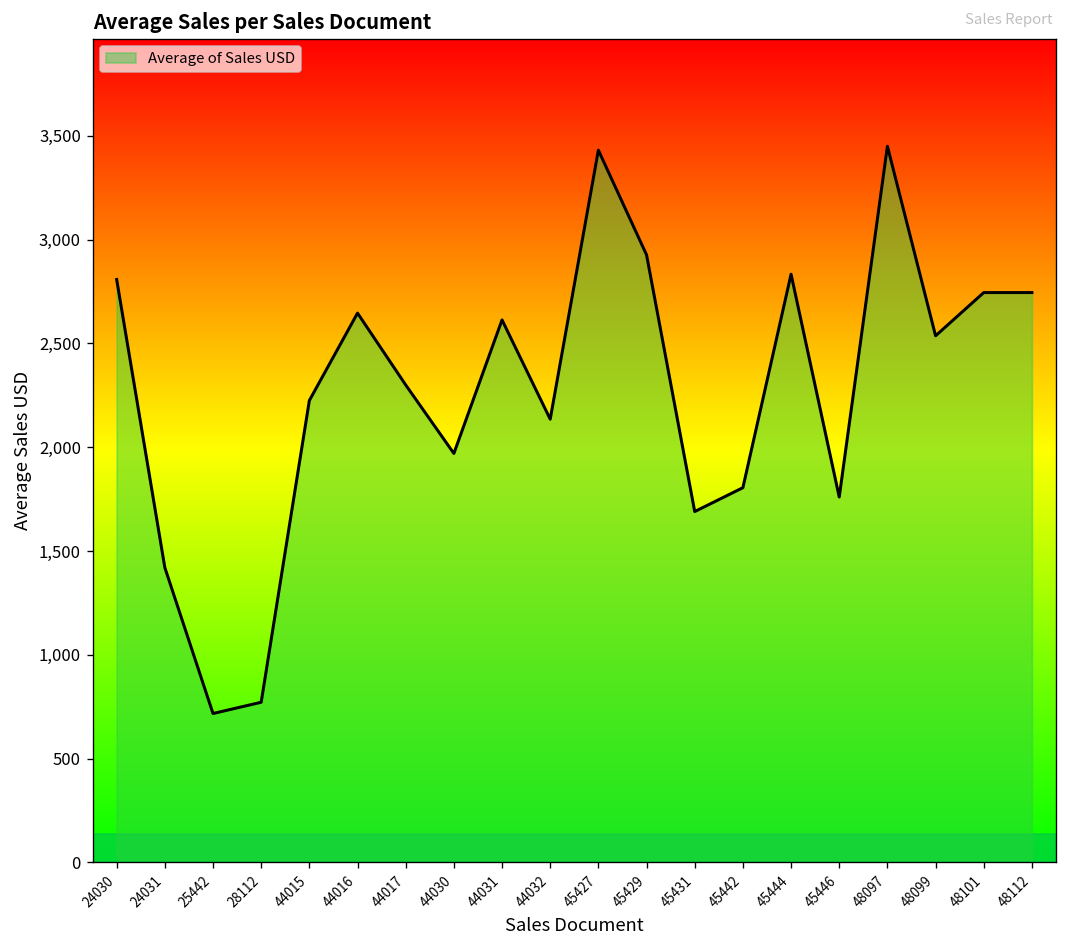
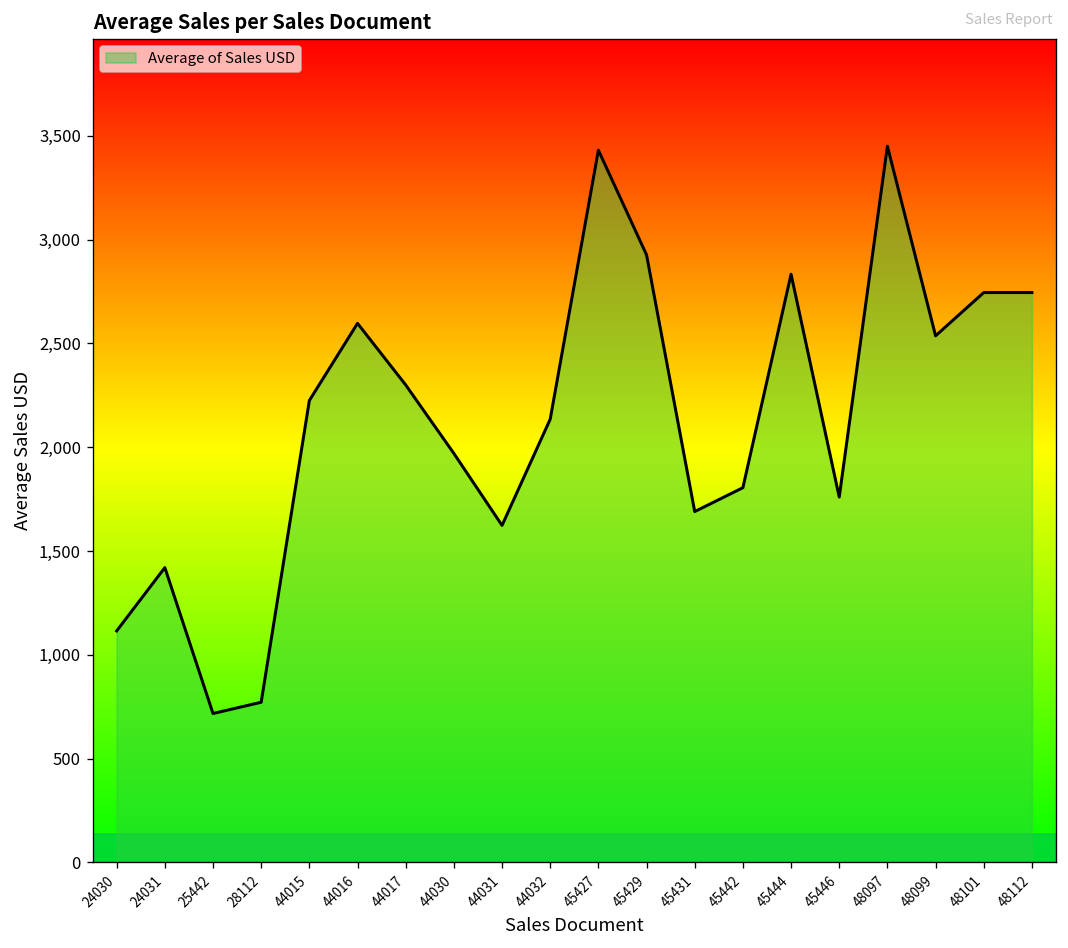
  {
-   "24030": "2,810",
+   "24030": "1,120",
    "24031": "1,420",
    "25442": "720",
    "28112": "770",
    "44015": "2,230",
-   "44016": "2,650",
+   "44016": "2,600",
    "44017": "2,300",
    "44030": "1,970",
-   "44031": "2,610",
+   "44031": "1,620",
    "44032": "2,140",
    "45427": "3,430",
    "45429": "2,930",
    "45431": "1,690",
    "45442": "1,810",
    "45444": "2,830",
    "45446": "1,760",
    "48097": "3,450",
    "48099": "2,540",
    "48101": "2,750",
    "48112": "2,750"
  }
